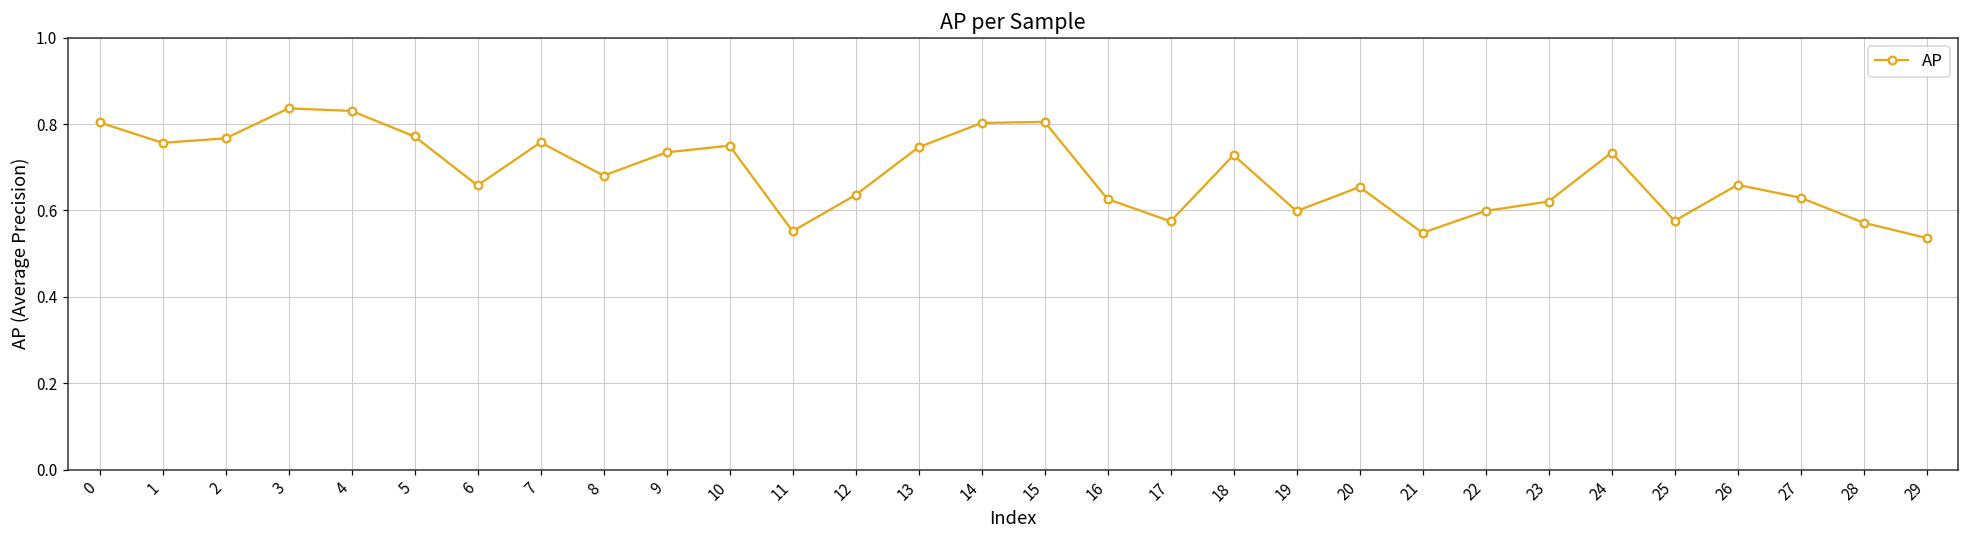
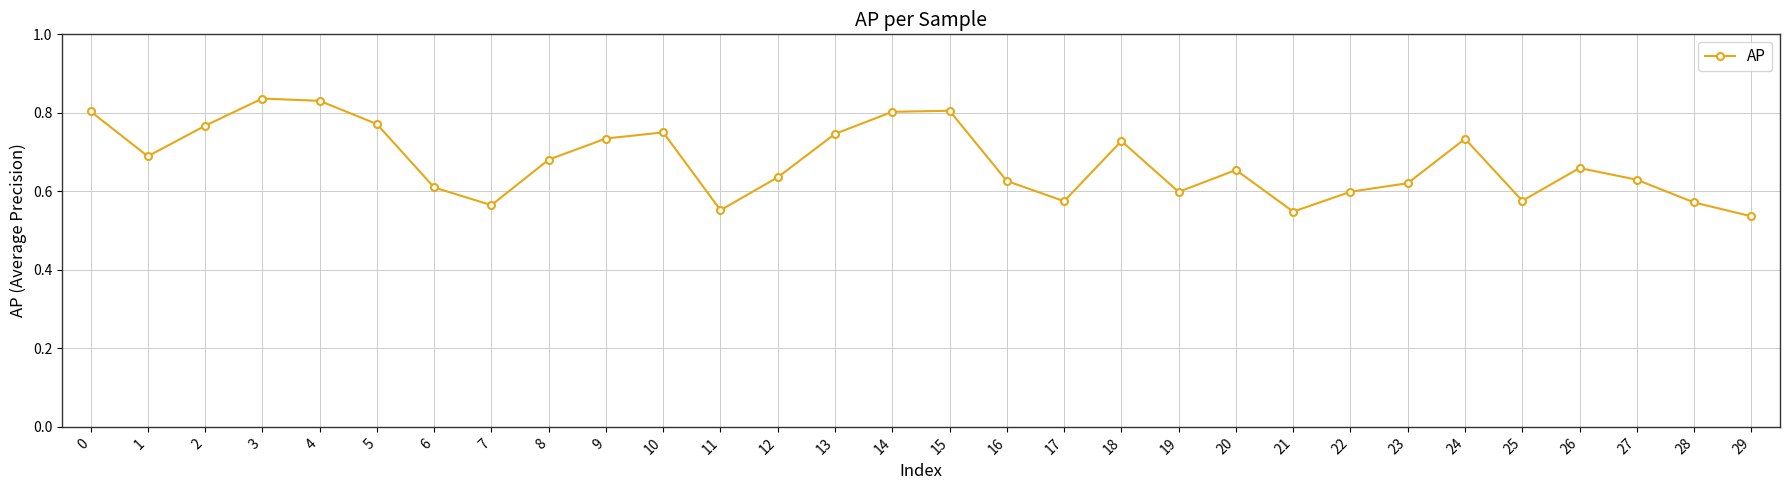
  {
    "0": 0.80,
-   "1": 0.76,
+   "1": 0.69,
    "2": 0.77,
    "3": 0.84,
    "4": 0.83,
    "5": 0.77,
-   "6": 0.66,
-   "7": 0.76,
+   "6": 0.61,
+   "7": 0.56,
    "8": 0.68,
    "9": 0.73,
    "10": 0.75,
    "11": 0.55,
    "12": 0.64,
    "13": 0.75,
    "14": 0.80,
    "15": 0.81,
    "16": 0.63,
    "17": 0.57,
    "18": 0.73,
    "19": 0.60,
    "20": 0.65,
    "21": 0.55,
    "22": 0.60,
    "23": 0.62,
    "24": 0.73,
    "25": 0.58,
    "26": 0.66,
    "27": 0.63,
    "28": 0.57,
    "29": 0.54
  }
